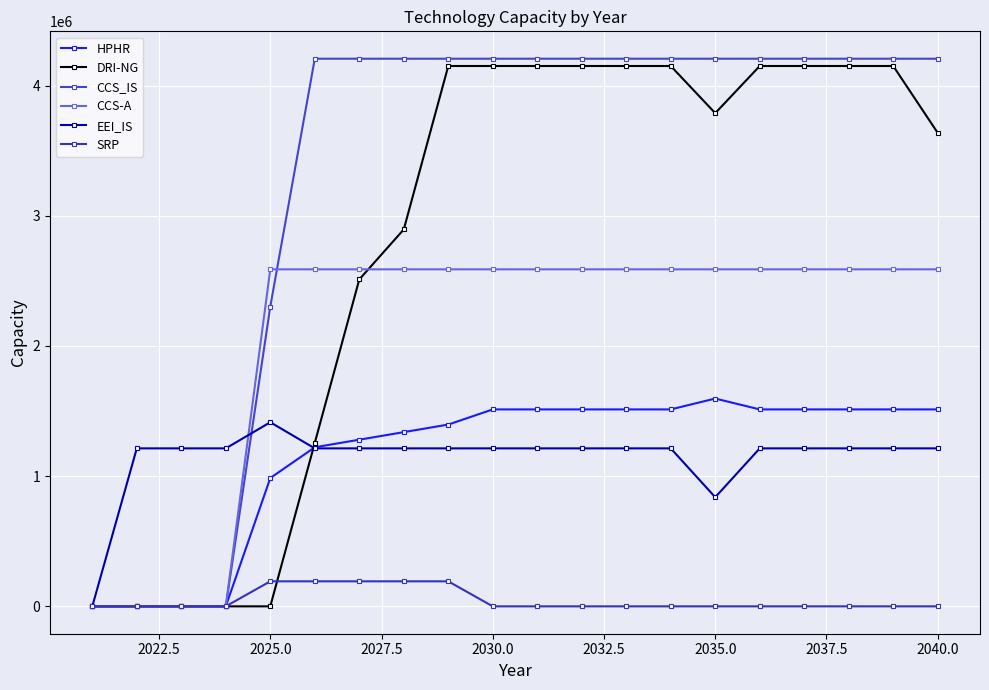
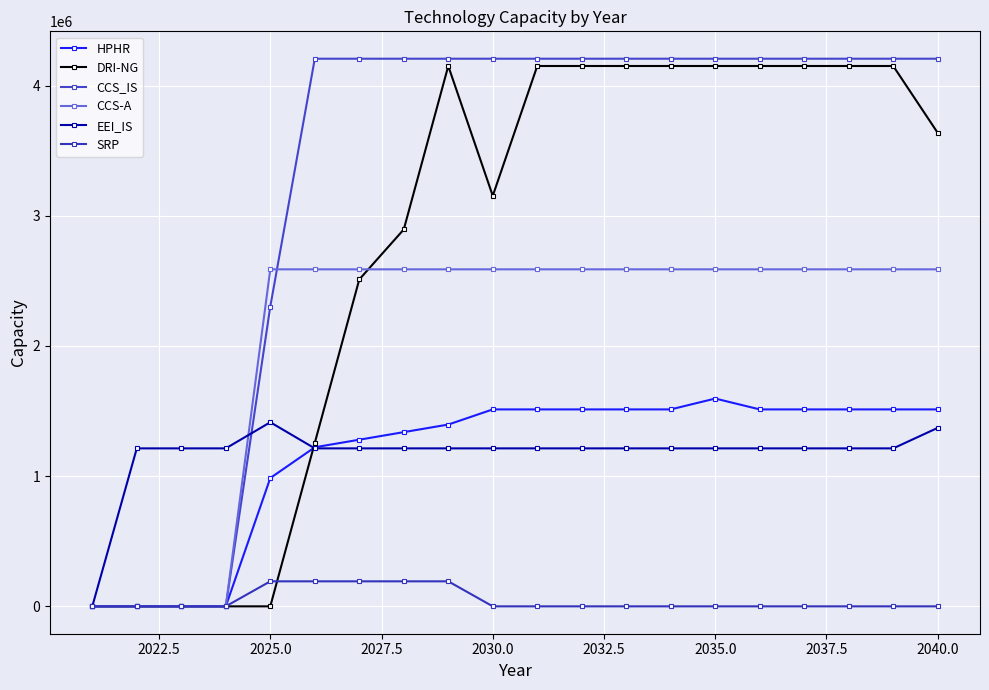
  {
    "HPHR": {
      "2025.0": 990000,
      "2030.0": 1510000,
      "2035.0": 1600000,
      "2040.0": 1510000
    },
    "DRI-NG": {
      "2025.0": 0,
-     "2030.0": 4150000,
-     "2035.0": 3790000,
+     "2030.0": 3150000,
+     "2035.0": 4150000,
      "2040.0": 3640000
    },
    "EEI_IS": {
      "2025.0": 1410000,
      "2030.0": 1210000,
-     "2035.0": 840000,
-     "2040.0": 1210000
+     "2035.0": 1210000,
+     "2040.0": 1370000
    }
  }
